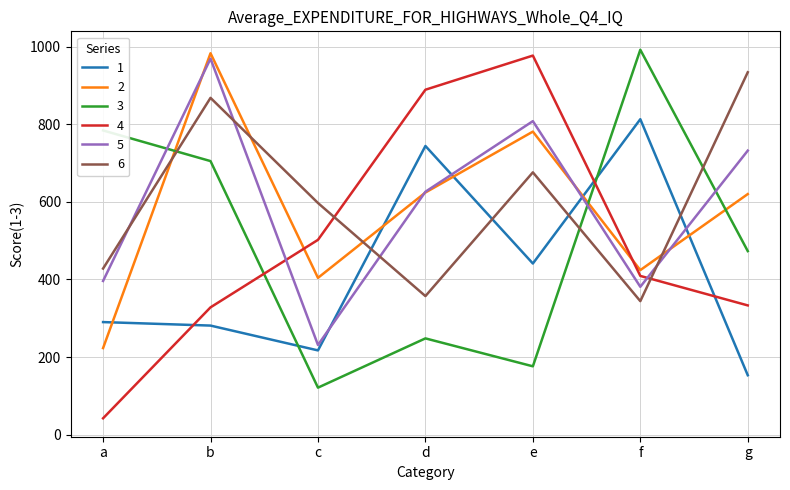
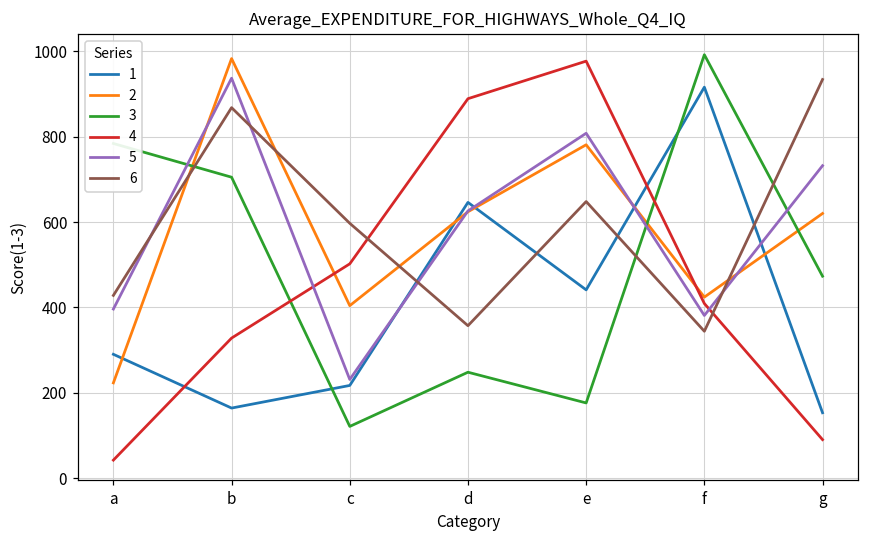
  {
    "1": {
      "a": 290,
-     "b": 280,
+     "b": 160,
      "c": 220,
-     "d": 740,
+     "d": 650,
      "e": 440,
-     "f": 810,
+     "f": 920,
      "g": 150
    },
    "2": {
      "a": 220,
      "b": 980,
      "c": 400,
      "e": 780,
      "f": 420,
      "g": 620
    },
    "3": {
      "b": 710,
      "c": 120,
      "d": 250,
      "e": 180,
      "f": 990,
      "g": 470
    },
    "4": {
      "a": 40,
      "b": 330,
      "c": 500,
      "d": 890,
      "e": 980,
      "f": 410,
-     "g": 330
+     "g": 90
    },
    "5": {
      "a": 400,
-     "b": 970,
+     "b": 940,
      "c": 230,
      "e": 810,
      "f": 380,
      "g": 730
    },
    "6": {
      "a": 430,
      "b": 870,
      "c": 600,
      "d": 360,
-     "e": 680,
+     "e": 650,
      "f": 340,
      "g": 930
    }
  }
